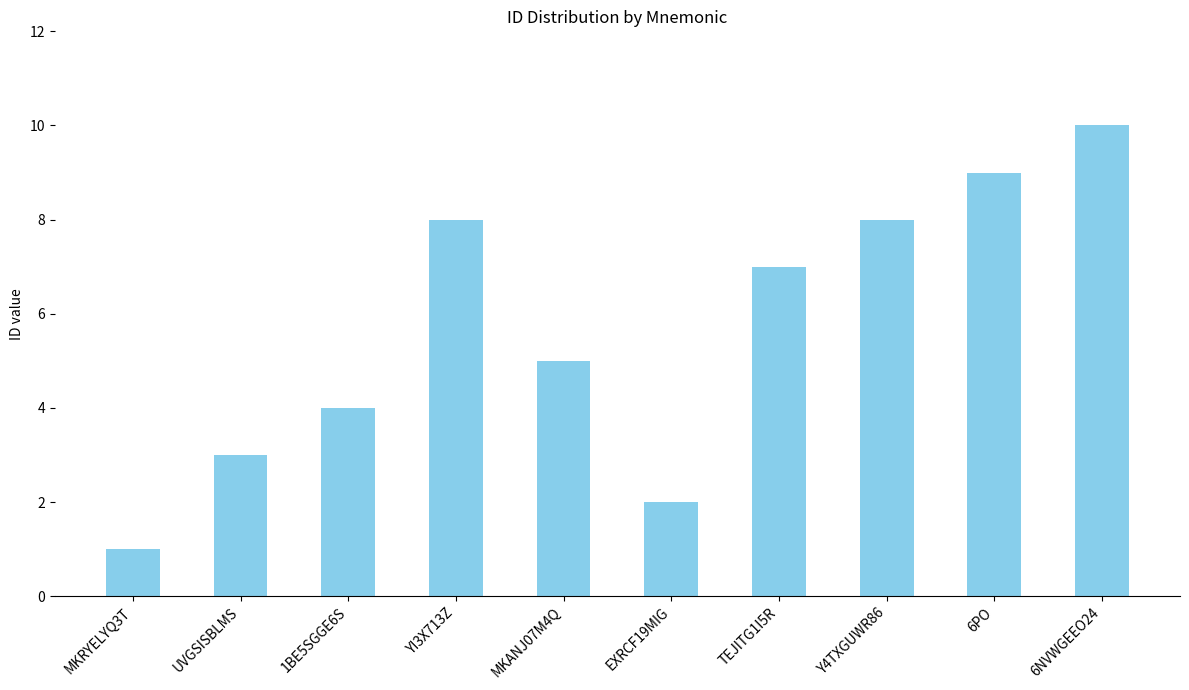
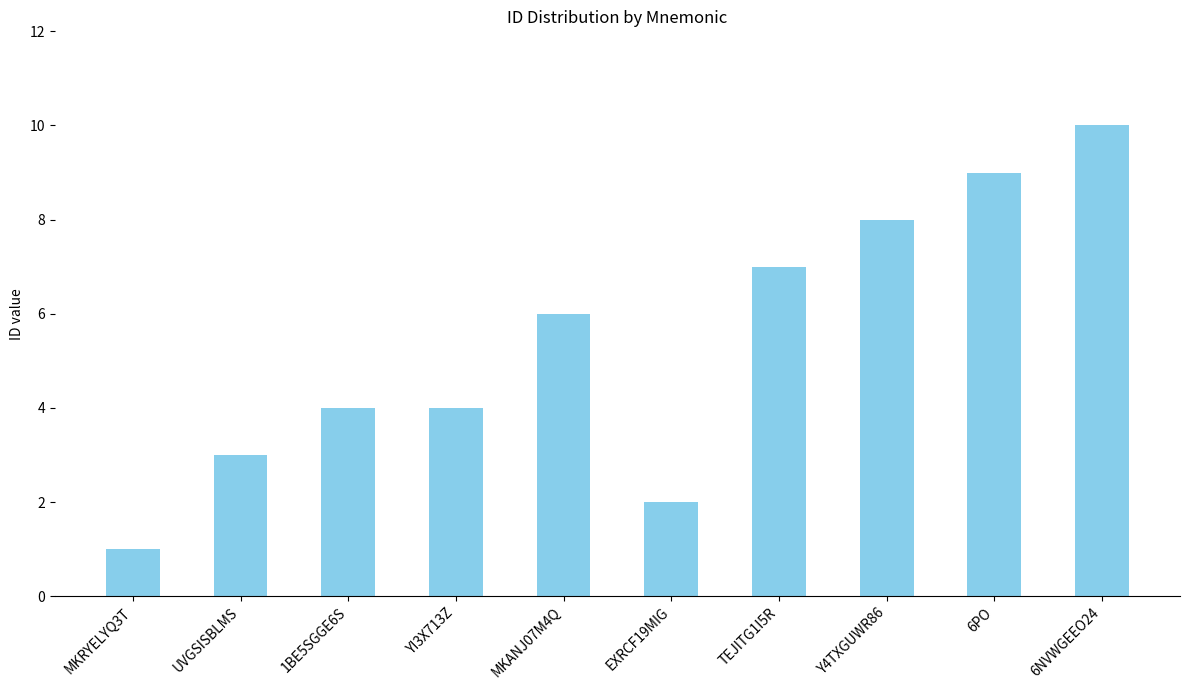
  {
    "MKRYELYQ3T": 1,
    "UVGSISBLMS": 3,
    "1BE5SGGE6S": 4,
-   "YI3X713Z": 8,
-   "MKANJ07M4Q": 5,
+   "YI3X713Z": 4,
+   "MKANJ07M4Q": 6,
    "EXRCF19MIG": 2,
    "TEJITG1I5R": 7,
    "Y4TXGUWR86": 8,
    "6PO": 9,
    "6NVWGEEO24": 10
  }
